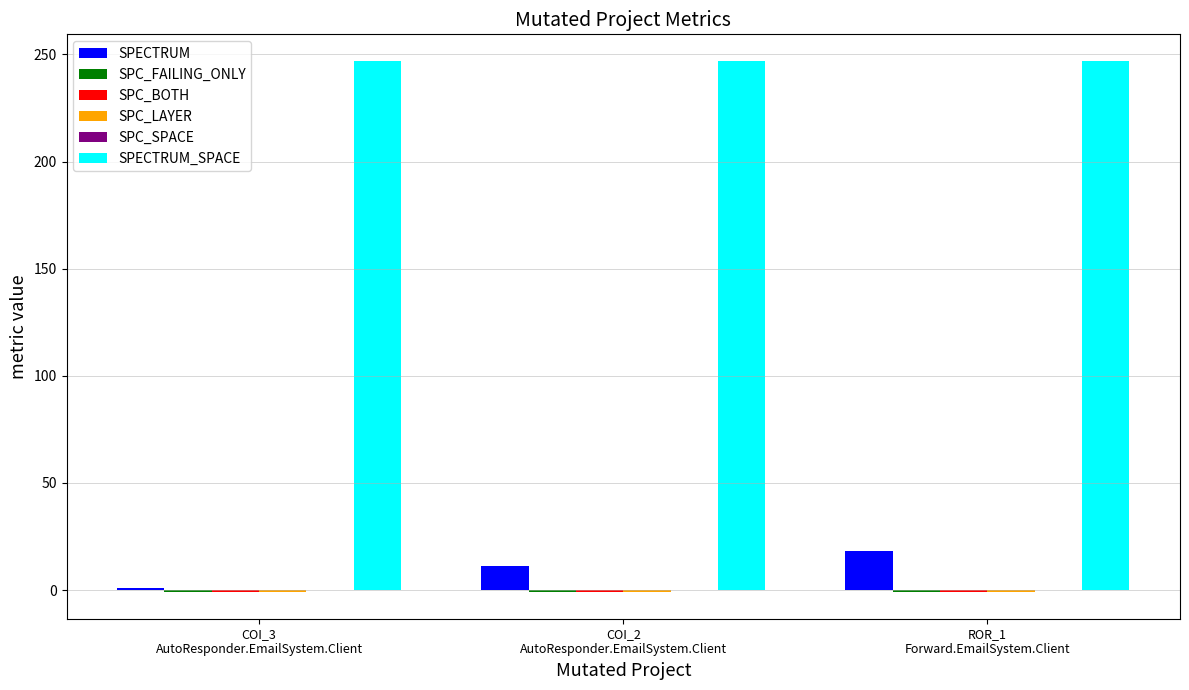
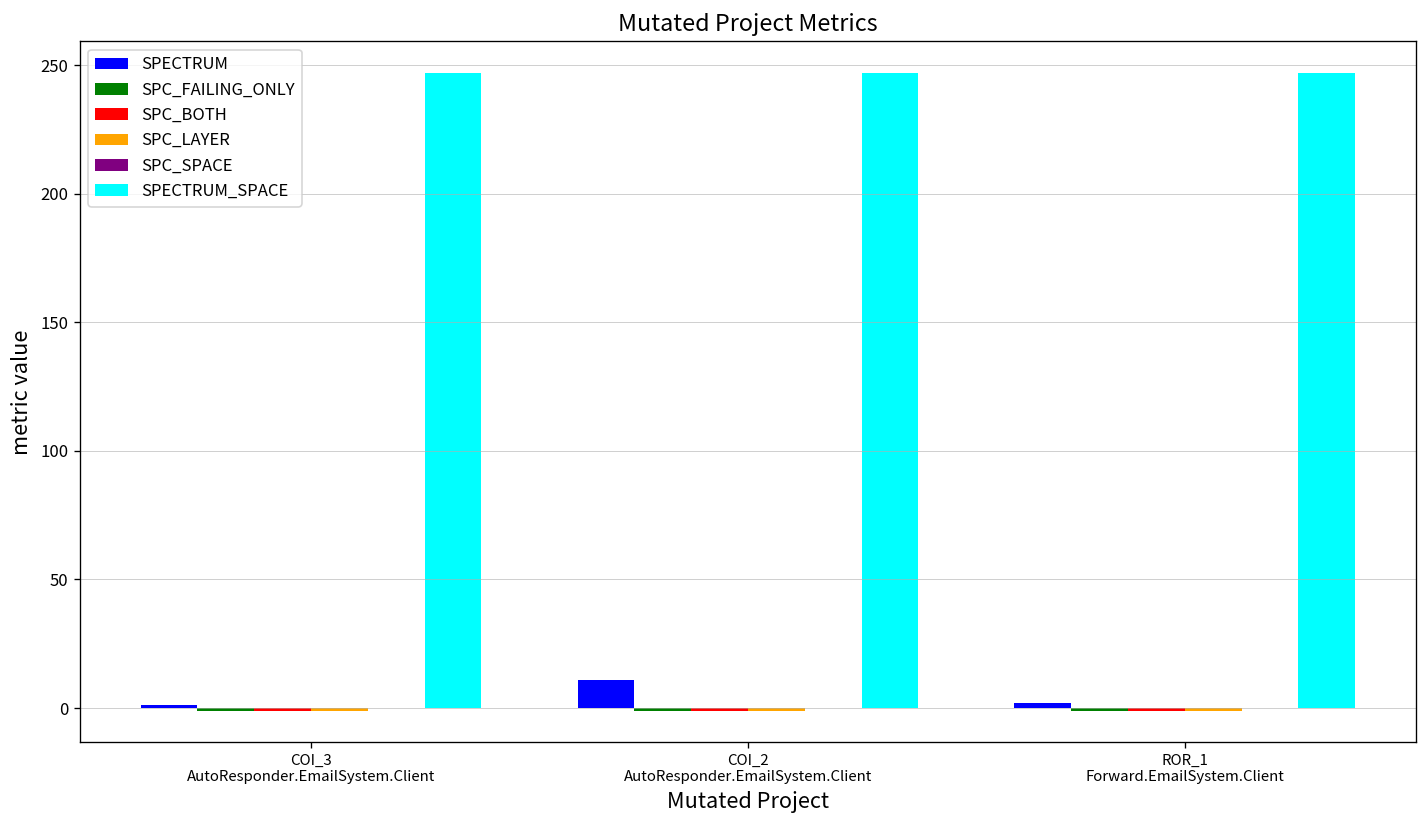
  {
    "SPECTRUM": {
      "COI_2 AutoResponder.EmailSystem.Client": 11,
-     "ROR_1 Forward.EmailSystem.Client": 18
+     "ROR_1 Forward.EmailSystem.Client": 2
    },
    "SPC_SPACE": {
      "COI_3 AutoResponder.EmailSystem.Client": 0,
      "COI_2 AutoResponder.EmailSystem.Client": 0,
      "ROR_1 Forward.EmailSystem.Client": 0
    },
    "SPECTRUM_SPACE": {
      "COI_3 AutoResponder.EmailSystem.Client": 247,
      "COI_2 AutoResponder.EmailSystem.Client": 247,
      "ROR_1 Forward.EmailSystem.Client": 247
    }
  }
